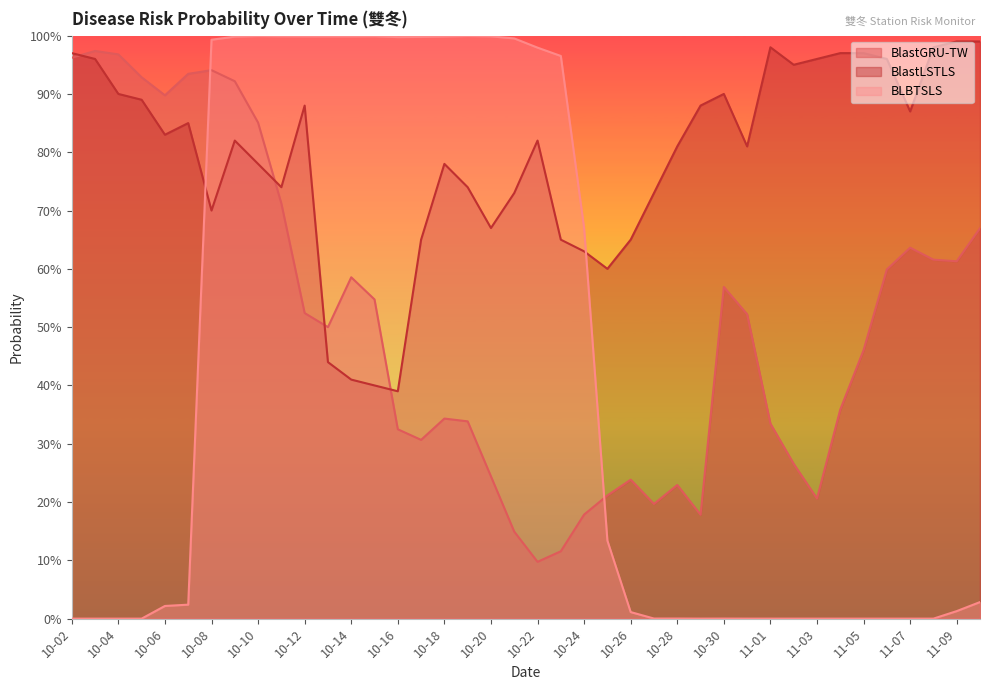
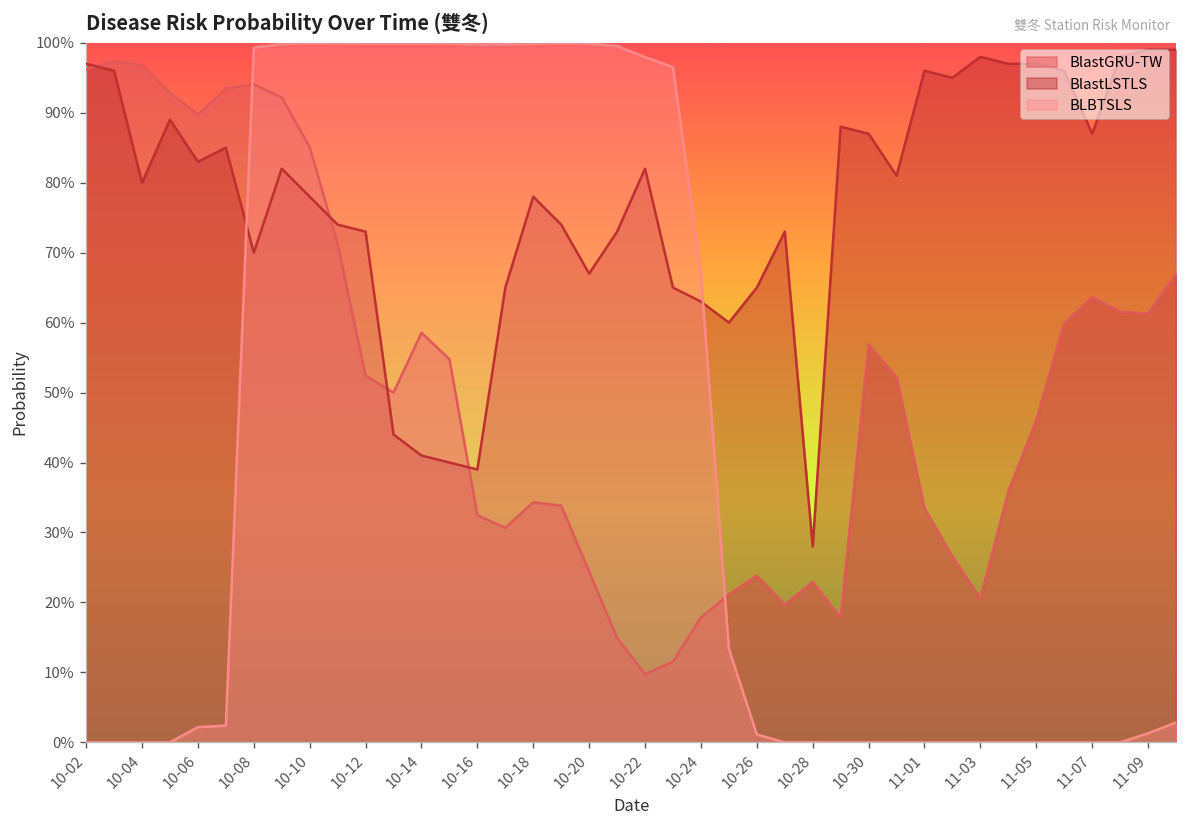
  {
    "BlastLSTLS": {
      "10-02": "97%",
-     "10-04": "90%",
+     "10-04": "80%",
      "10-06": "83%",
      "10-08": "70%",
      "10-10": "78%",
-     "10-12": "88%",
+     "10-12": "73%",
      "10-14": "41%",
      "10-16": "39%",
      "10-18": "78%",
      "10-20": "67%",
      "10-22": "82%",
      "10-24": "63%",
      "10-26": "65%",
-     "10-28": "81%",
-     "10-30": "90%",
-     "11-01": "98%",
-     "11-03": "96%",
+     "10-28": "28%",
+     "10-30": "87%",
+     "11-01": "96%",
+     "11-03": "98%",
      "11-07": "87%",
      "11-09": "99%"
    }
  }
